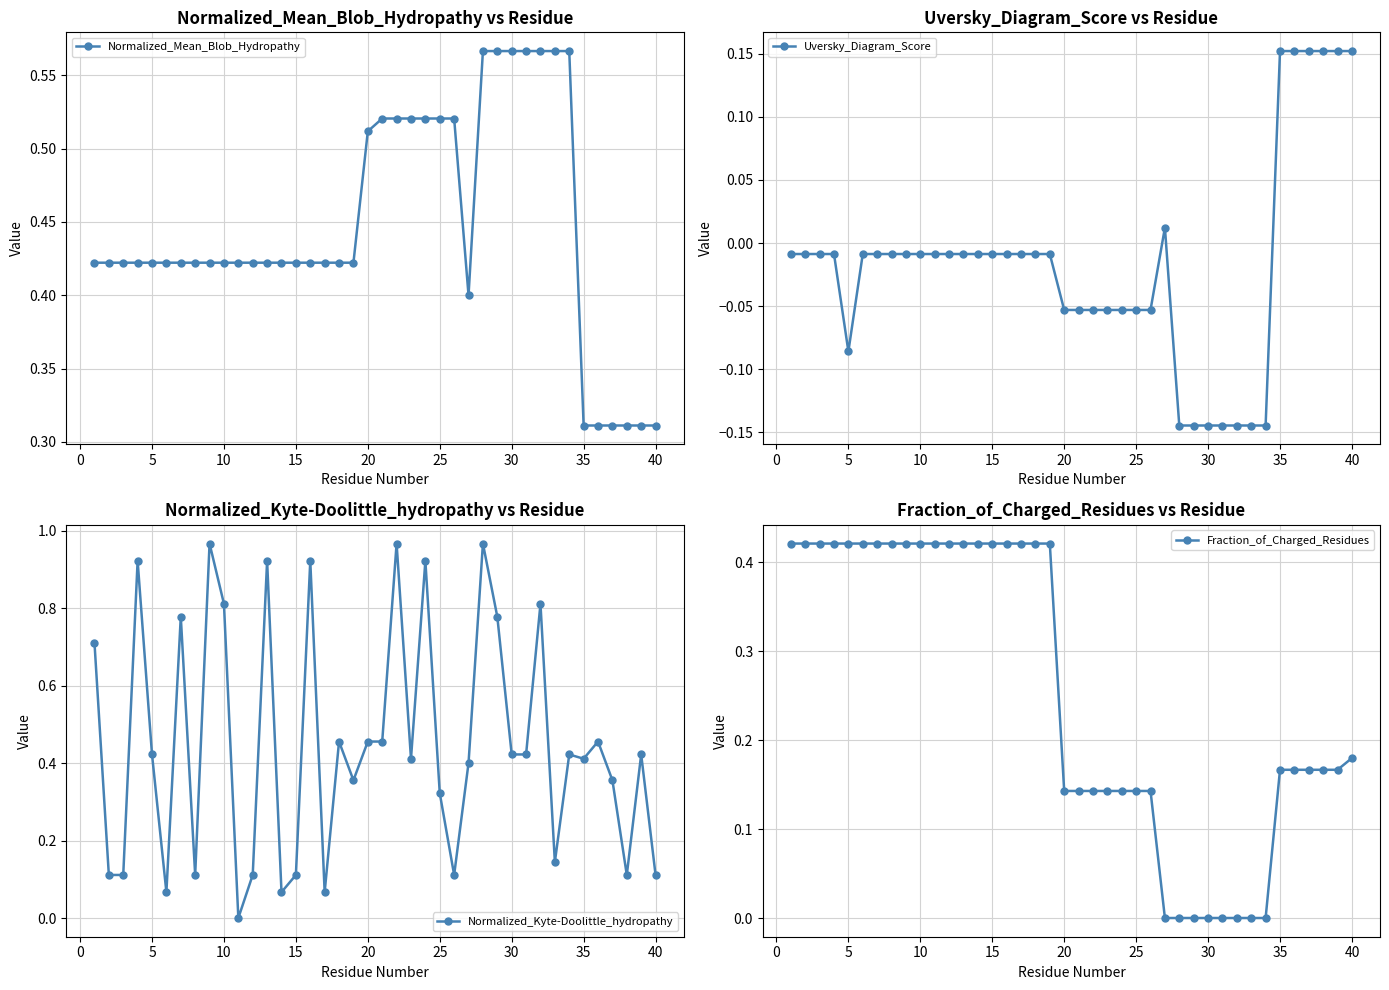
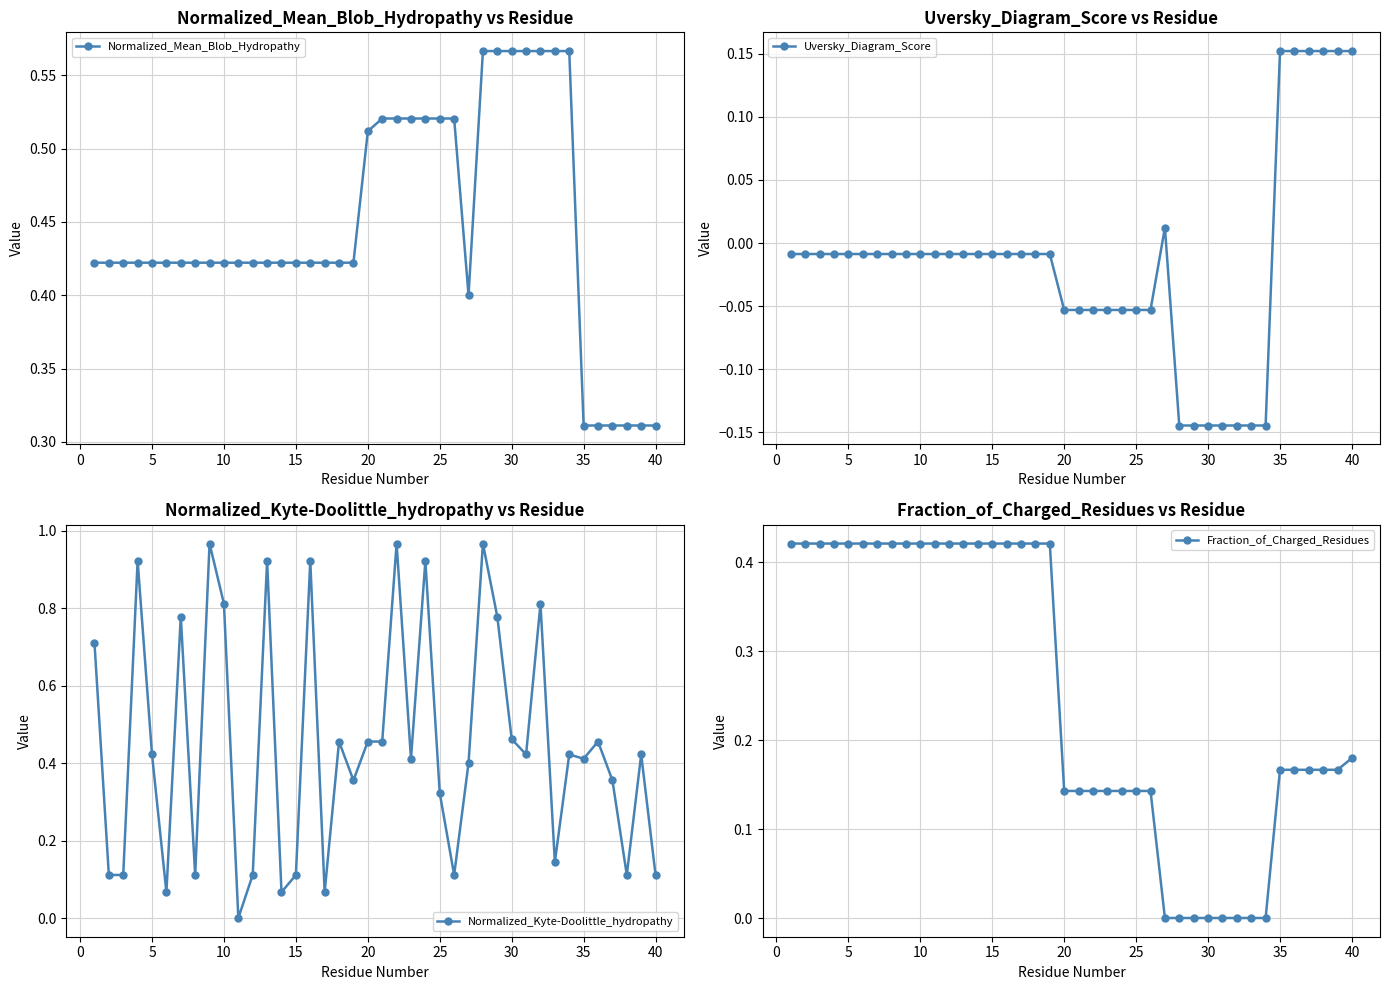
  {
    "Normalized_Mean_Blob_Hydropathy vs Residue": {
      "5": 0.422,
      "10": 0.422,
      "15": 0.422,
      "20": 0.512,
      "25": 0.521,
      "30": 0.567,
      "35": 0.311,
      "40": 0.311
    },
    "Uversky_Diagram_Score vs Residue": {
-     "5": -0.086,
+     "5": -0.009,
      "10": -0.009,
      "15": -0.009,
      "20": -0.053,
      "25": -0.053,
      "30": -0.145,
      "35": 0.152,
      "40": 0.152
    },
    "Normalized_Kyte-Doolittle_hydropathy vs Residue": {
      "5": 0.42,
      "10": 0.81,
      "15": 0.11,
      "20": 0.46,
      "25": 0.32,
-     "30": 0.42,
+     "30": 0.46,
      "35": 0.41,
      "40": 0.11
    },
    "Fraction_of_Charged_Residues vs Residue": {
      "5": 0.42,
      "10": 0.42,
      "15": 0.42,
      "20": 0.14,
      "25": 0.14,
      "30": 0.00,
      "35": 0.17,
      "40": 0.18
    }
  }
